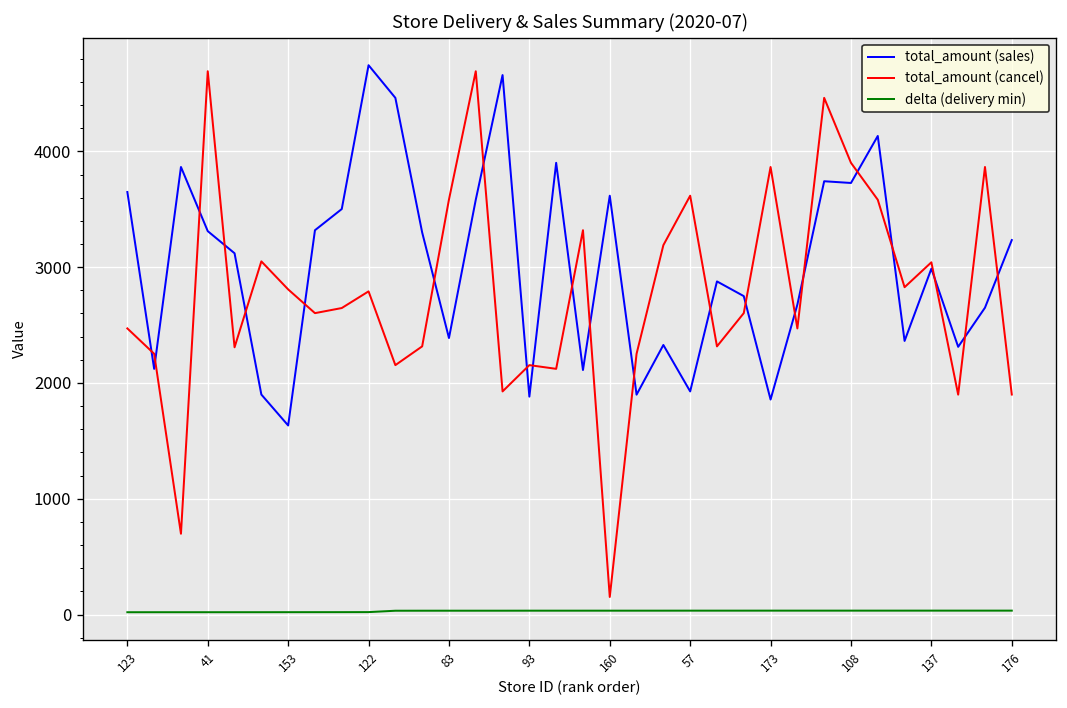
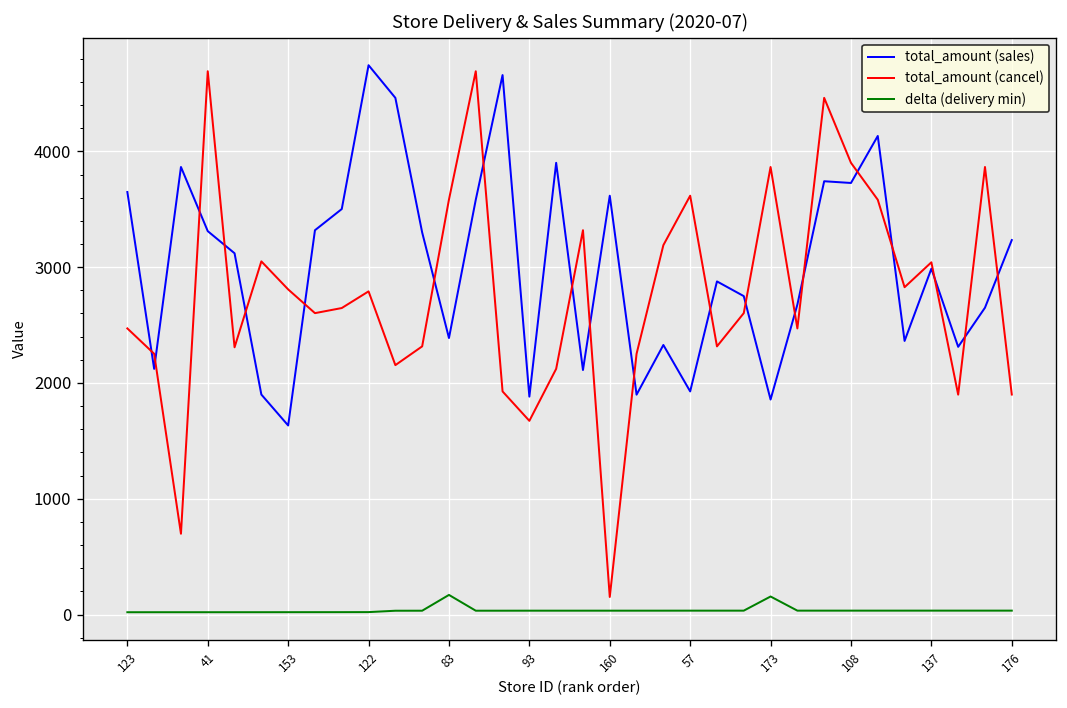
  {
    "total_amount (sales)": {
      "123": 3600,
      "41": 3300,
      "153": 1600,
      "122": 4700,
      "83": 2400,
      "93": 1900,
      "160": 3600,
      "57": 1900,
      "173": 1900,
      "108": 3700,
      "137": 3000,
      "176": 3200
    },
    "total_amount (cancel)": {
      "123": 2500,
      "41": 4700,
      "153": 2800,
      "122": 2800,
      "83": 3600,
-     "93": 2200,
+     "93": 1700,
      "160": 200,
      "57": 3600,
      "173": 3900,
      "108": 3900,
      "137": 3000,
      "176": 1900
    },
    "delta (delivery min)": {
      "123": 0,
      "41": 0,
      "153": 0,
      "122": 0,
-     "83": 0,
+     "83": 200,
      "93": 0,
      "160": 0,
      "57": 0,
-     "173": 0,
+     "173": 200,
      "108": 0,
      "137": 0,
      "176": 0
    }
  }
